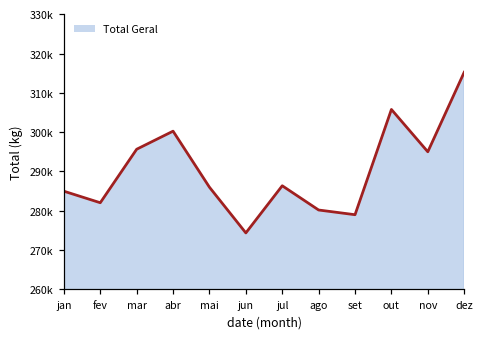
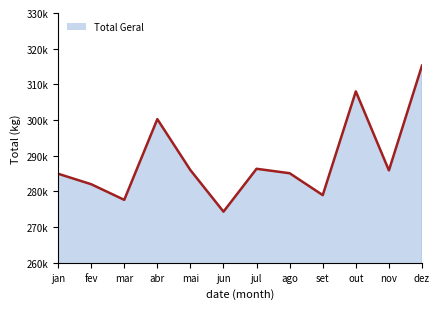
  {
    "jan": 285000,
    "fev": 282000,
-   "mar": 296000,
+   "mar": 278000,
    "abr": 300000,
    "mai": 286000,
    "jun": 274000,
    "jul": 286000,
-   "ago": 280000,
+   "ago": 285000,
    "set": 279000,
-   "out": 306000,
-   "nov": 295000,
+   "out": 308000,
+   "nov": 286000,
    "dez": 315000
  }
